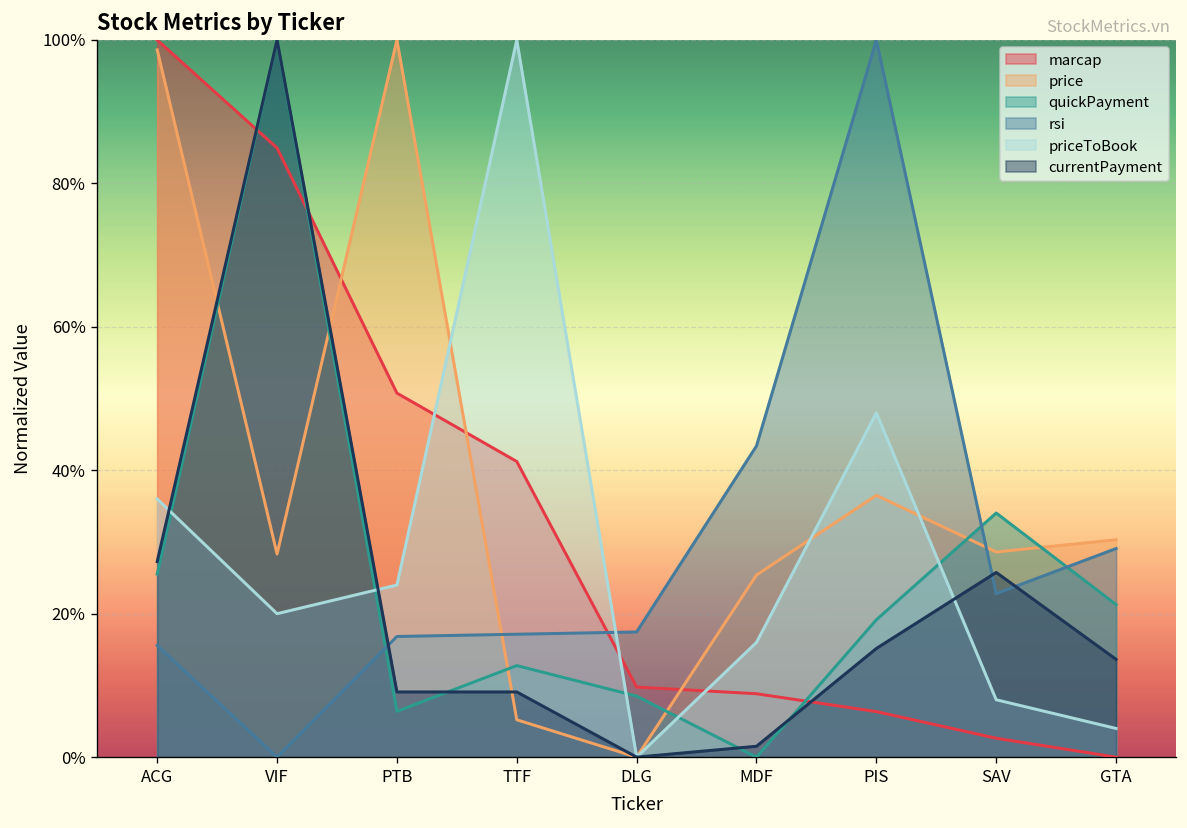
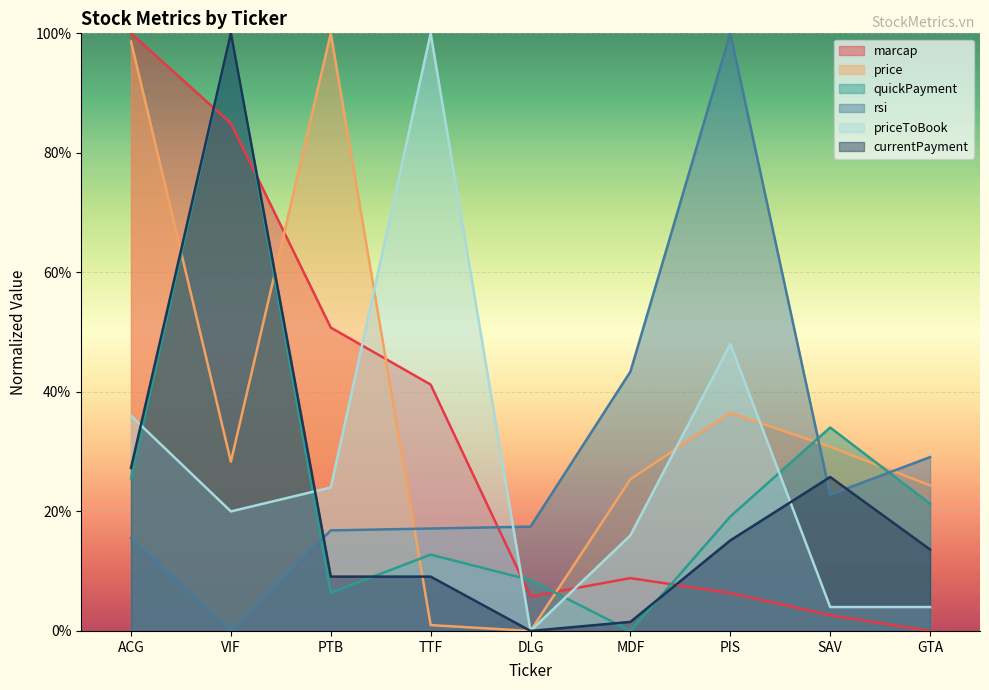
  {
    "marcap": {
      "ACG": "100%",
      "VIF": "85%",
      "PTB": "51%",
      "TTF": "41%",
-     "DLG": "10%",
+     "DLG": "6%",
      "MDF": "9%",
      "PIS": "6%",
      "SAV": "3%",
      "GTA": "0%"
    },
    "price": {
      "ACG": "99%",
      "VIF": "28%",
      "PTB": "100%",
-     "TTF": "5%",
+     "TTF": "1%",
      "MDF": "25%",
      "PIS": "37%",
-     "SAV": "29%",
-     "GTA": "30%"
+     "SAV": "31%",
+     "GTA": "24%"
    },
    "priceToBook": {
      "ACG": "36%",
      "VIF": "20%",
      "PTB": "24%",
      "TTF": "100%",
      "MDF": "16%",
      "PIS": "48%",
-     "SAV": "8%",
+     "SAV": "4%",
      "GTA": "4%"
    },
    "currentPayment": {
      "ACG": "27%",
      "PTB": "9%",
      "TTF": "9%",
      "MDF": "2%",
      "PIS": "15%",
      "SAV": "26%",
      "GTA": "14%"
    }
  }
